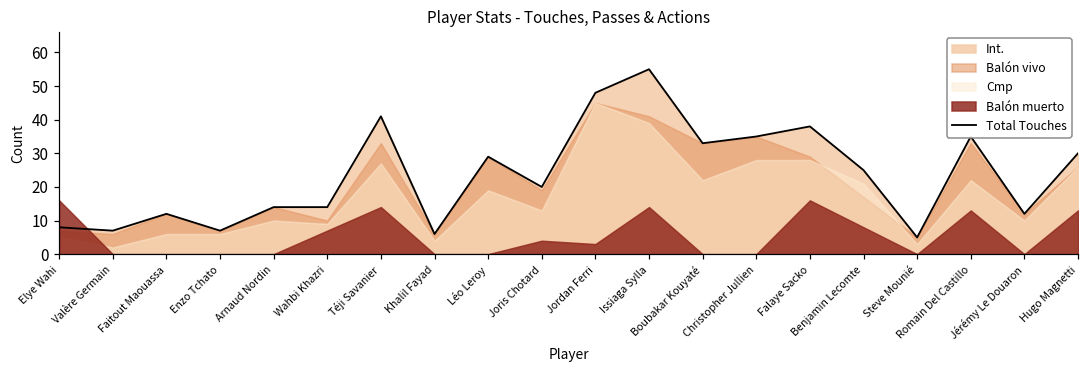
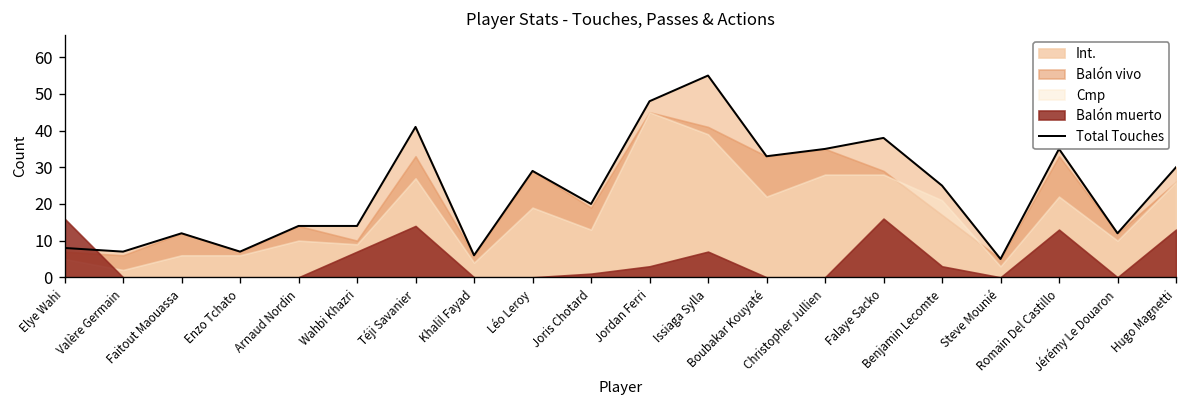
  {
    "Balón muerto": {
      "Elye Wahi": 16,
      "Valère Germain": 0,
      "Faitout Maouassa": 0,
      "Enzo Tchato": 0,
      "Arnaud Nordin": 0,
      "Wahbi Khazri": 7,
      "Téji Savanier": 14,
      "Khalil Fayad": 0,
      "Léo Leroy": 0,
-     "Joris Chotard": 4,
+     "Joris Chotard": 1,
      "Jordan Ferri": 3,
-     "Issiaga Sylla": 14,
+     "Issiaga Sylla": 7,
      "Boubakar Kouyaté": 0,
      "Christopher Jullien": 0,
      "Falaye Sacko": 16,
-     "Benjamin Lecomte": 8,
+     "Benjamin Lecomte": 3,
      "Steve Mounié": 0,
      "Romain Del Castillo": 13,
      "Jérémy Le Douaron": 0,
      "Hugo Magnetti": 13
    }
  }
